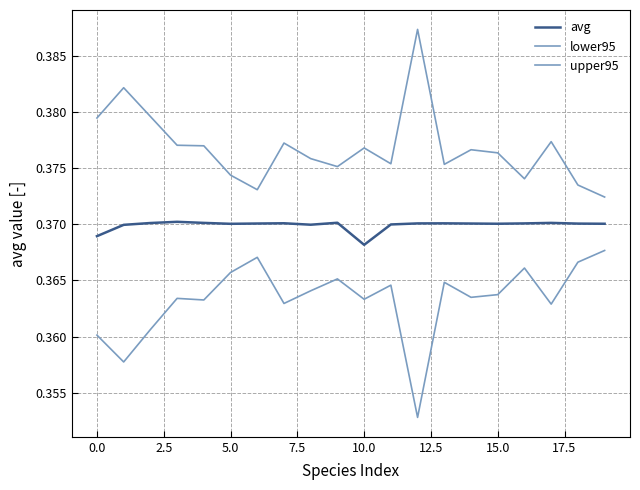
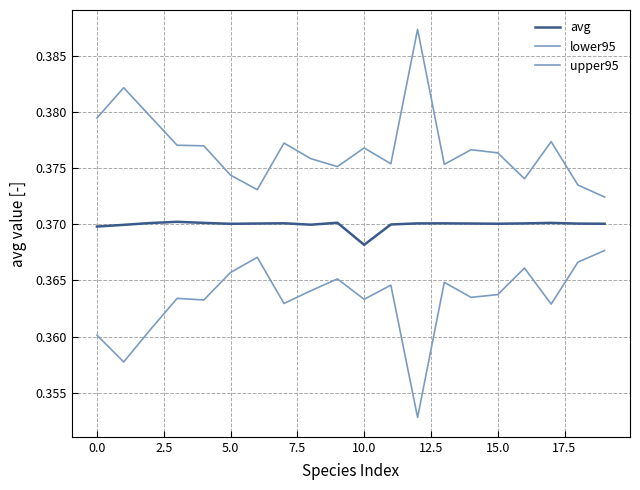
  {
    "avg": {
-     "0.0": 0.3689,
+     "0.0": 0.3698,
      "5.0": 0.3700,
      "10.0": 0.3682,
      "15.0": 0.3701
    }
  }
